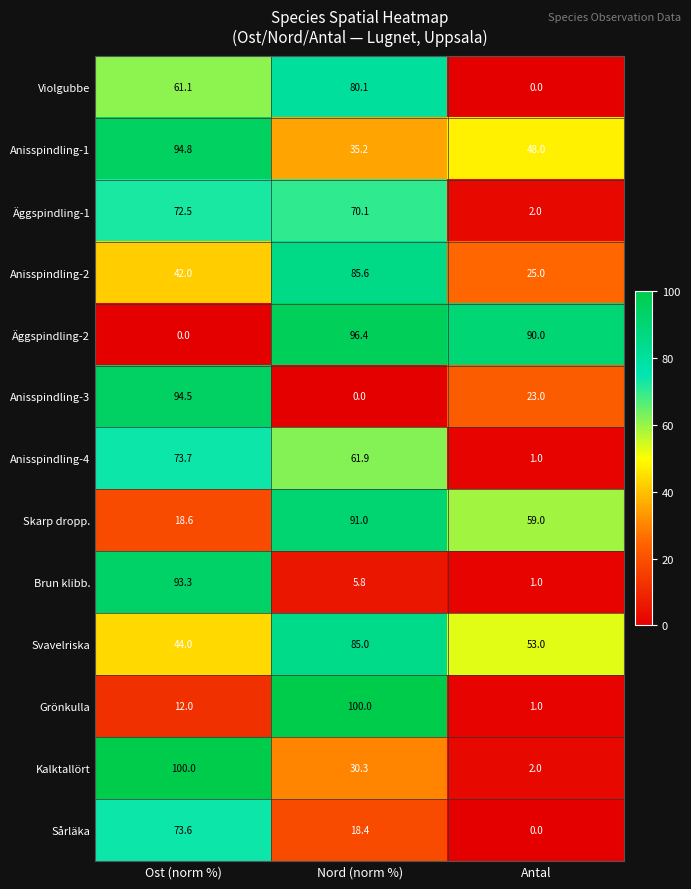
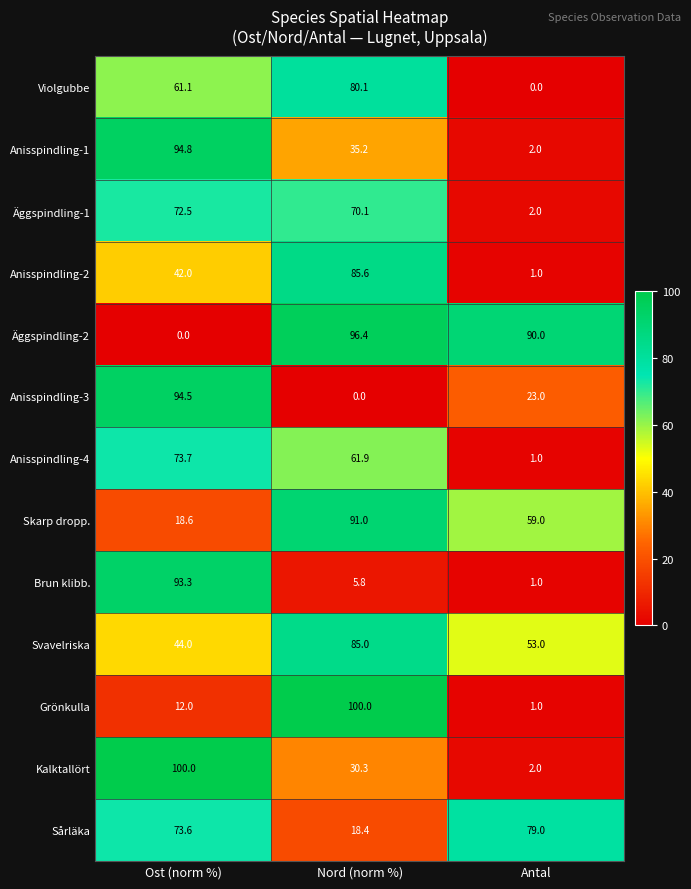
  {
    "Violgubbe": {
      "Ost (norm %)": 61.1,
      "Nord (norm %)": 80.1,
      "Antal": 0.0
    },
    "Anisspindling-1": {
      "Ost (norm %)": 94.8,
      "Nord (norm %)": 35.2,
-     "Antal": 48.0
+     "Antal": 2.0
    },
    "Äggspindling-1": {
      "Ost (norm %)": 72.5,
      "Nord (norm %)": 70.1,
      "Antal": 2.0
    },
    "Anisspindling-2": {
      "Ost (norm %)": 42.0,
      "Nord (norm %)": 85.6,
-     "Antal": 25.0
+     "Antal": 1.0
    },
    "Äggspindling-2": {
      "Ost (norm %)": 0.0,
      "Nord (norm %)": 96.4,
      "Antal": 90.0
    },
    "Anisspindling-3": {
      "Ost (norm %)": 94.5,
      "Nord (norm %)": 0.0,
      "Antal": 23.0
    },
    "Anisspindling-4": {
      "Ost (norm %)": 73.7,
      "Nord (norm %)": 61.9,
      "Antal": 1.0
    },
    "Skarp dropp.": {
      "Ost (norm %)": 18.6,
      "Nord (norm %)": 91.0,
      "Antal": 59.0
    },
    "Brun klibb.": {
      "Ost (norm %)": 93.3,
      "Nord (norm %)": 5.8,
      "Antal": 1.0
    },
    "Svavelriska": {
      "Ost (norm %)": 44.0,
      "Nord (norm %)": 85.0,
      "Antal": 53.0
    },
    "Grönkulla": {
      "Ost (norm %)": 12.0,
      "Nord (norm %)": 100.0,
      "Antal": 1.0
    },
    "Kalktallört": {
      "Ost (norm %)": 100.0,
      "Nord (norm %)": 30.3,
      "Antal": 2.0
    },
    "Sårläka": {
      "Ost (norm %)": 73.6,
      "Nord (norm %)": 18.4,
-     "Antal": 0.0
+     "Antal": 79.0
    }
  }
